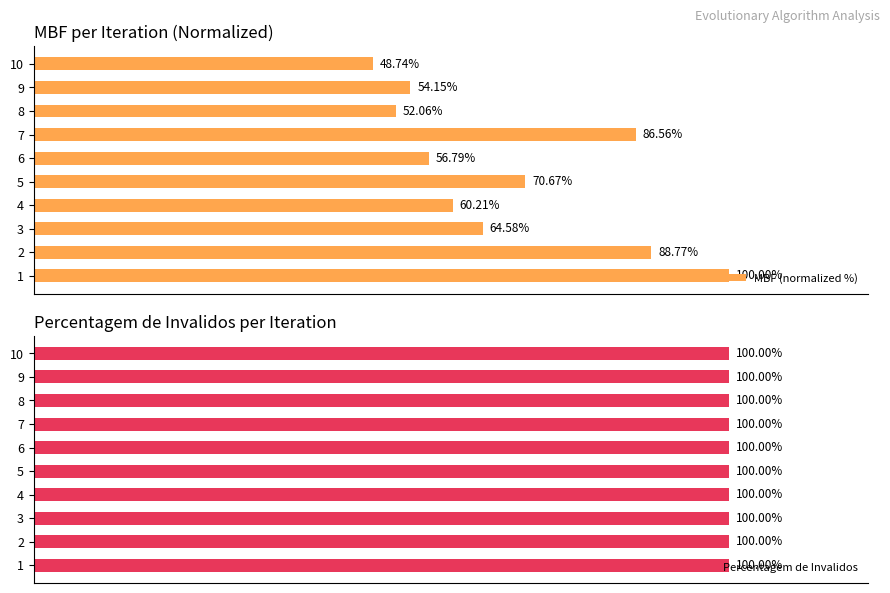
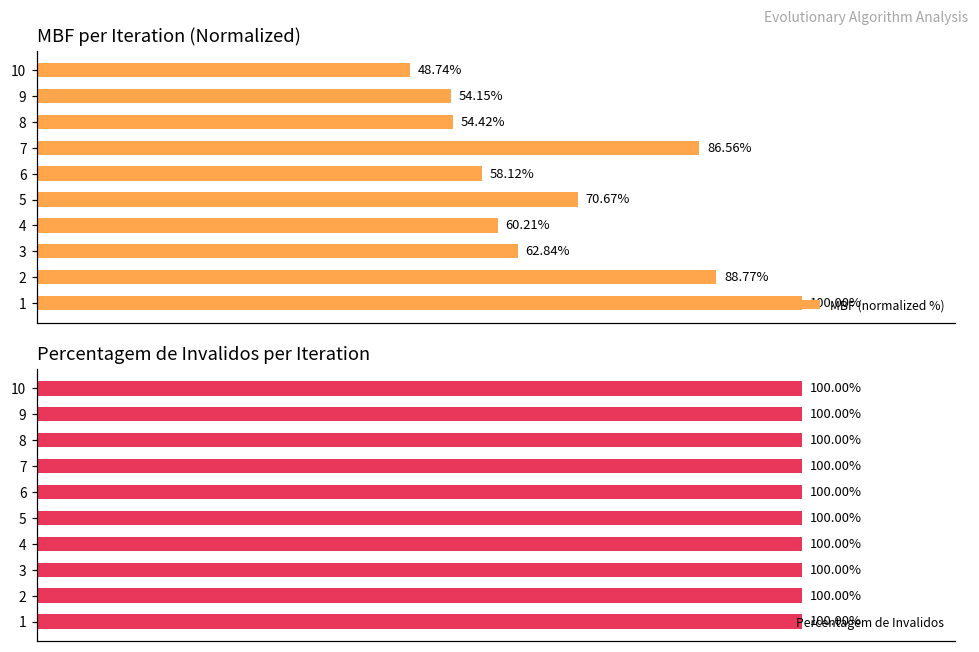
  {
    "MBF per Iteration (Normalized)": {
      "10": "48.74%",
      "9": "54.15%",
-     "8": "52.06%",
+     "8": "54.42%",
      "7": "86.56%",
-     "6": "56.79%",
+     "6": "58.12%",
      "5": "70.67%",
      "4": "60.21%",
-     "3": "64.58%",
+     "3": "62.84%",
      "2": "88.77%",
      "1": "100.00%"
    },
    "Percentagem de Invalidos per Iteration": {
      "10": "100.00%",
      "9": "100.00%",
      "8": "100.00%",
      "7": "100.00%",
      "6": "100.00%",
      "5": "100.00%",
      "4": "100.00%",
      "3": "100.00%",
      "2": "100.00%",
      "1": "100.00%"
    }
  }
